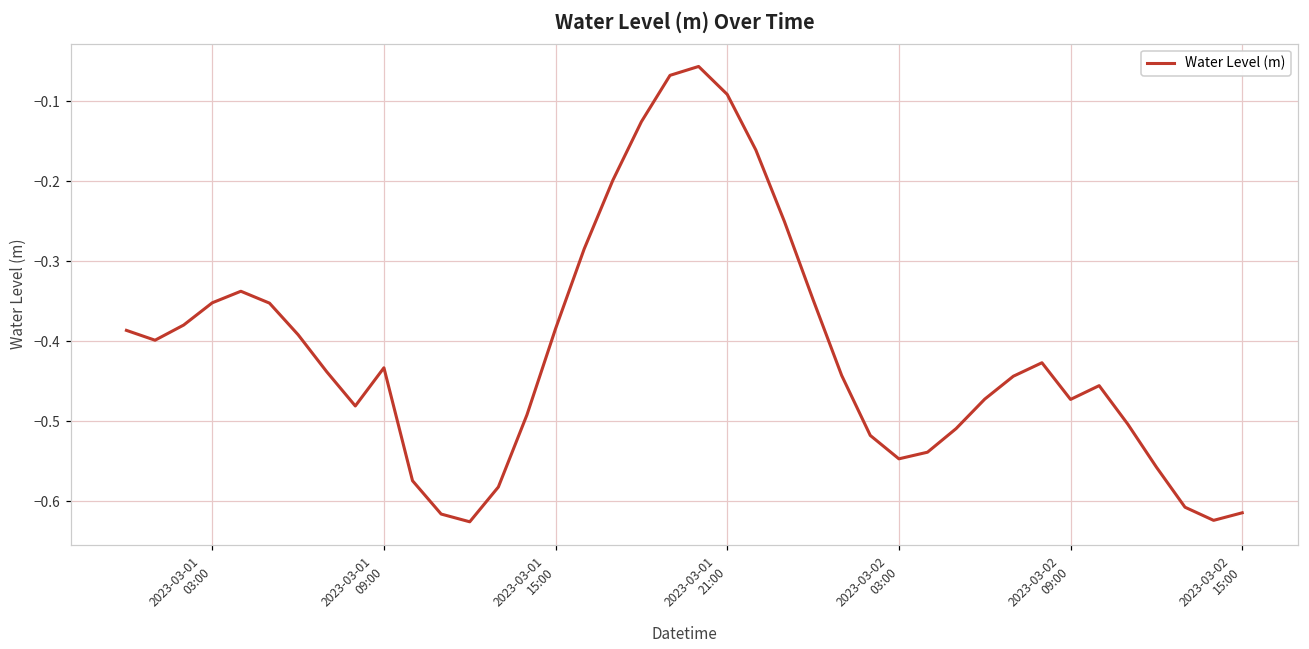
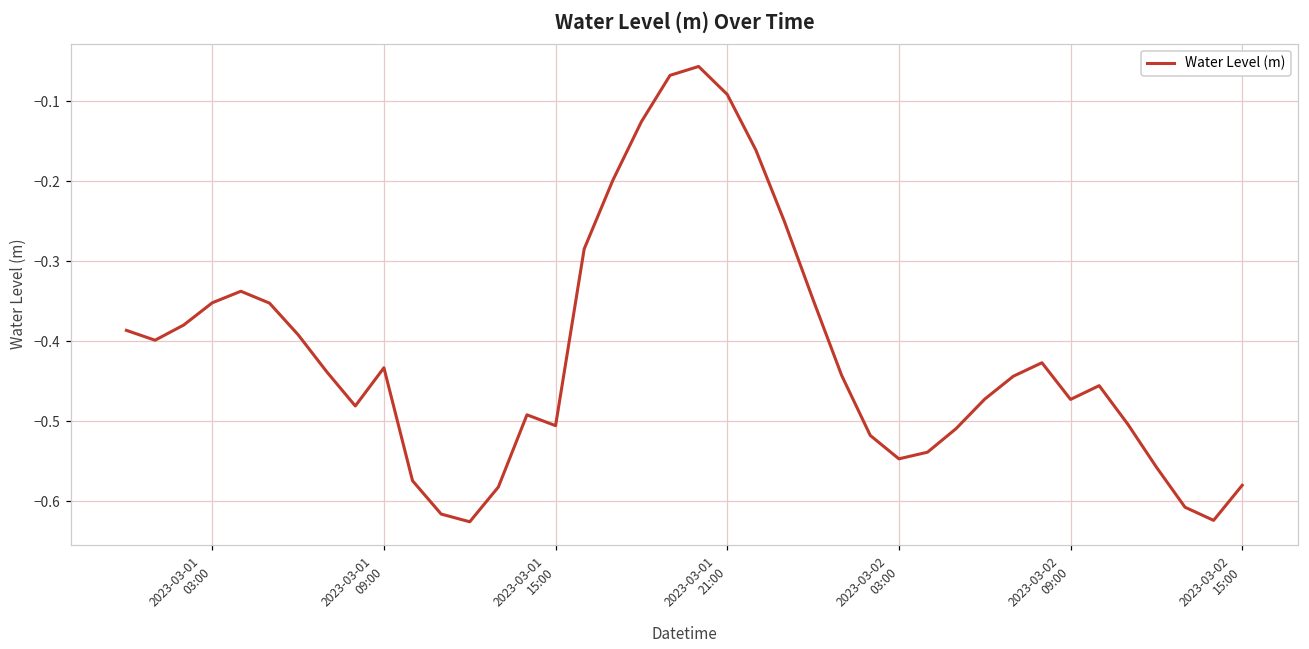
  {
    "2023-03-01 03:00": -0.35,
    "2023-03-01 09:00": -0.43,
-   "2023-03-01 15:00": -0.38,
+   "2023-03-01 15:00": -0.51,
    "2023-03-01 21:00": -0.09,
    "2023-03-02 03:00": -0.55,
    "2023-03-02 09:00": -0.47,
-   "2023-03-02 15:00": -0.61
+   "2023-03-02 15:00": -0.58
  }
